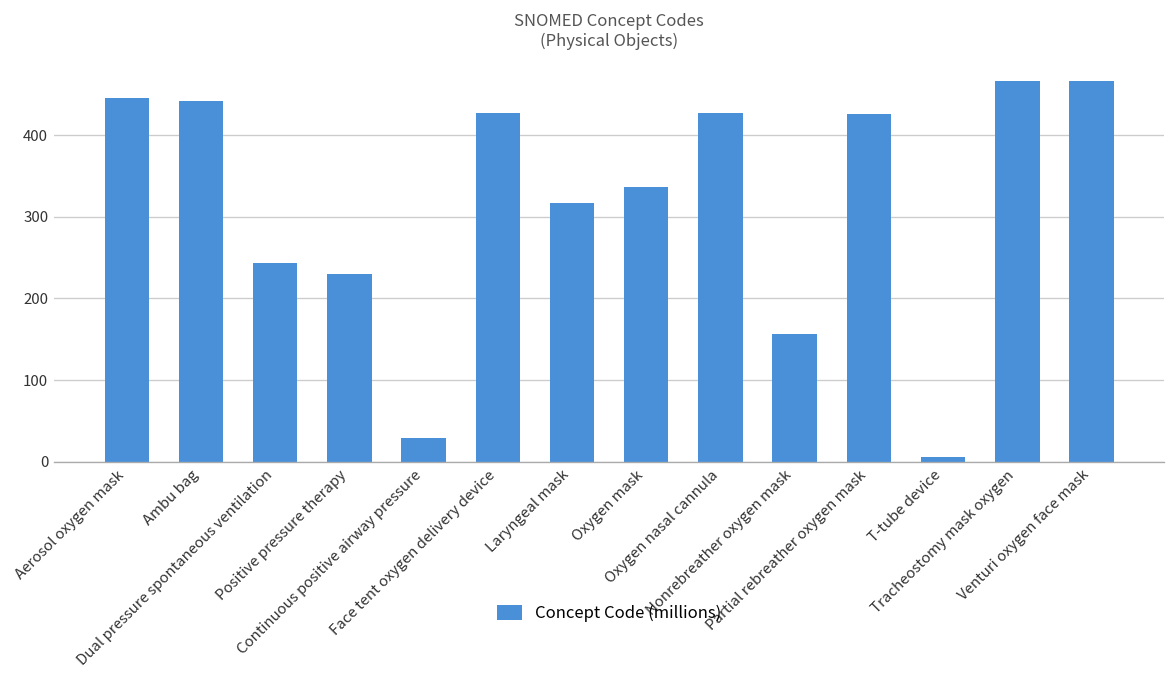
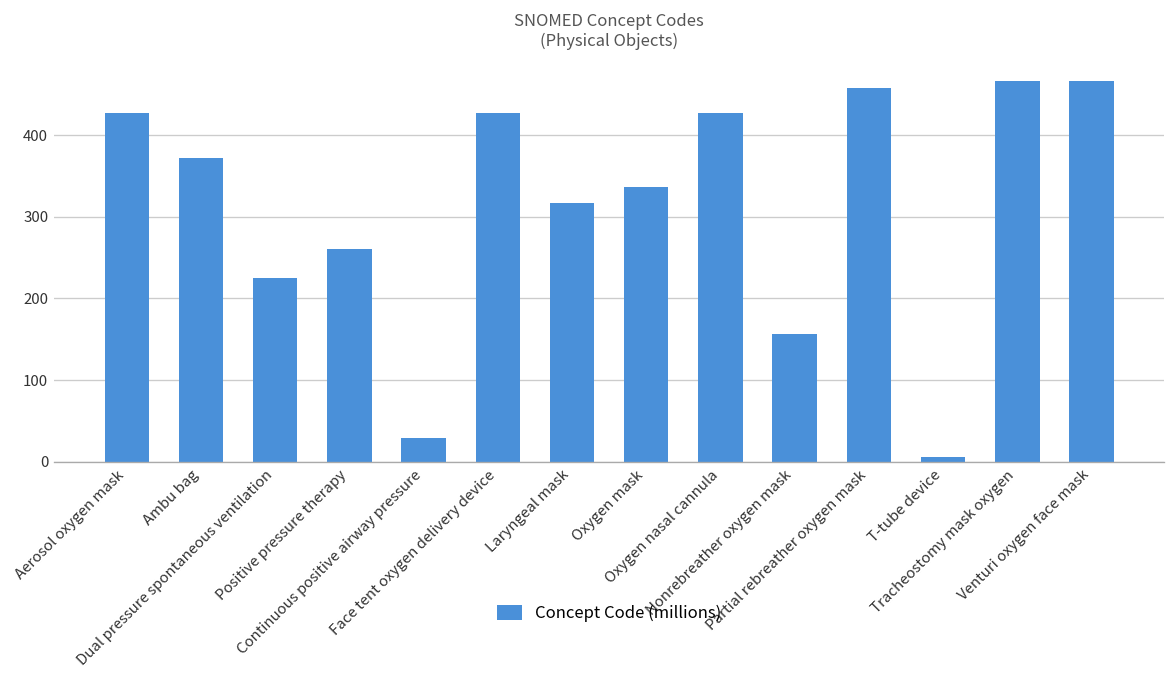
  {
-   "Aerosol oxygen mask": 450,
-   "Ambu bag": 440,
-   "Dual pressure spontaneous ventilation": 240,
-   "Positive pressure therapy": 230,
+   "Aerosol oxygen mask": 430,
+   "Ambu bag": 370,
+   "Dual pressure spontaneous ventilation": 220,
+   "Positive pressure therapy": 260,
    "Continuous positive airway pressure": 30,
    "Face tent oxygen delivery device": 430,
    "Laryngeal mask": 320,
    "Oxygen mask": 340,
    "Oxygen nasal cannula": 430,
    "Nonrebreather oxygen mask": 160,
-   "Partial rebreather oxygen mask": 430,
+   "Partial rebreather oxygen mask": 460,
    "T-tube device": 10,
    "Tracheostomy mask oxygen": 470,
    "Venturi oxygen face mask": 470
  }
